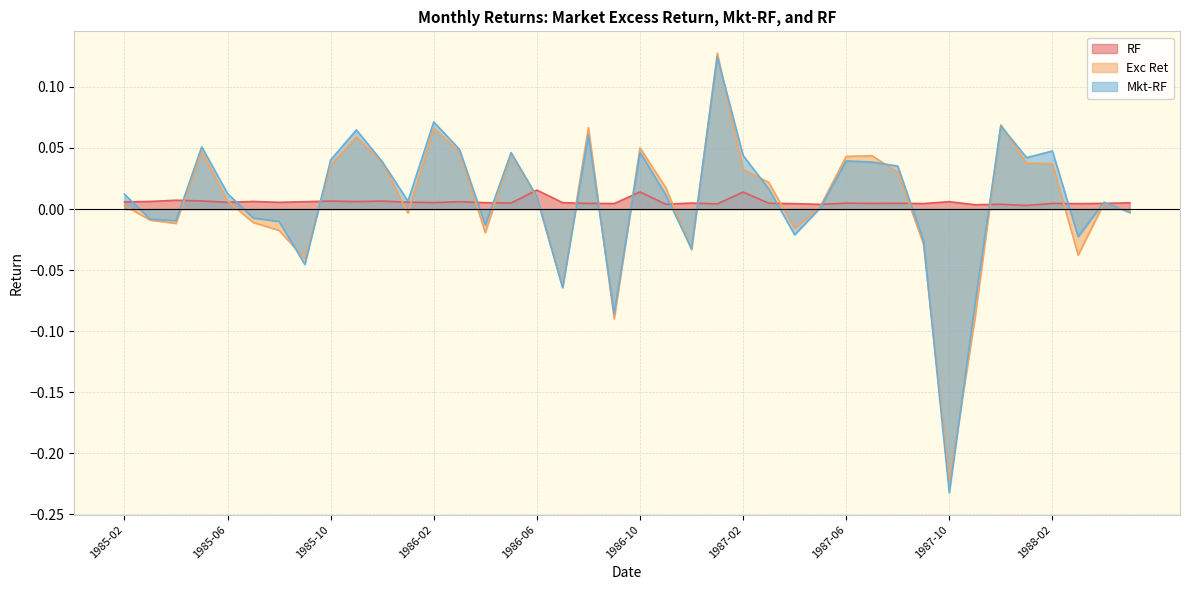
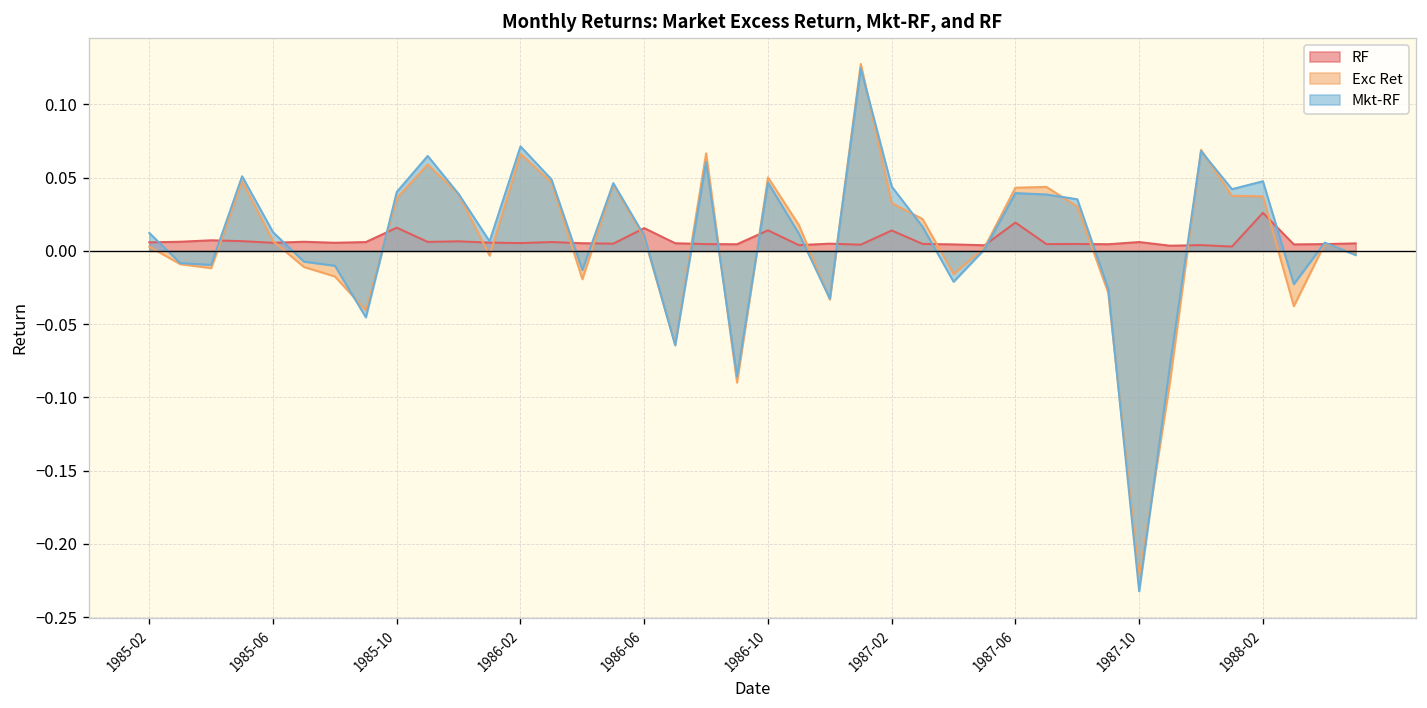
  {
    "RF": {
      "1985-02": 0.006,
-     "1985-10": 0.007,
+     "1985-10": 0.016,
      "1986-02": 0.005,
      "1986-06": 0.016,
      "1986-10": 0.014,
      "1987-02": 0.014,
-     "1987-06": 0.005,
+     "1987-06": 0.019,
      "1987-10": 0.006,
-     "1988-02": 0.005
+     "1988-02": 0.026
    }
  }
